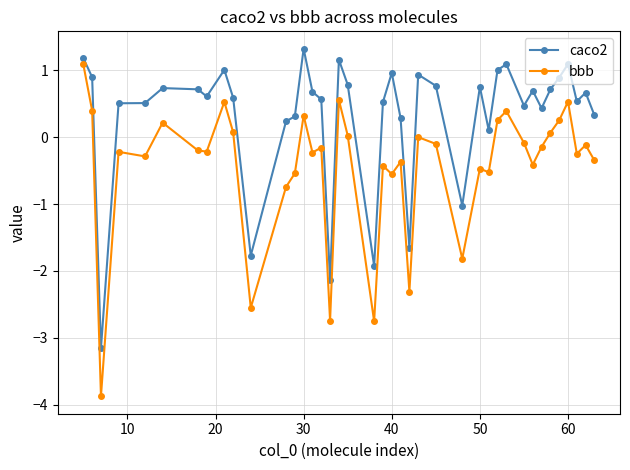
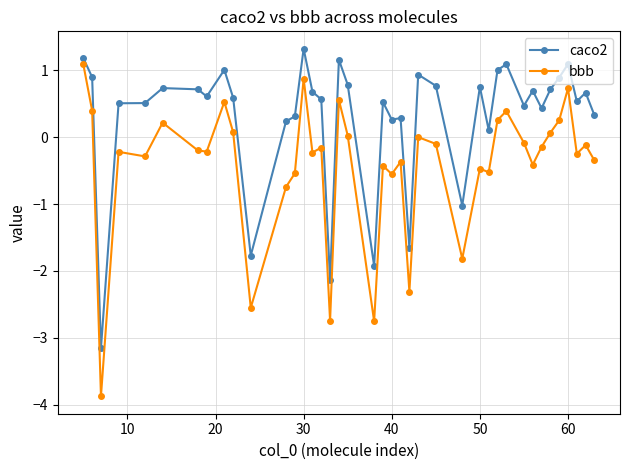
  {
    "caco2": {
      "30": 1.3,
-     "40": 1.0,
+     "40": 0.3,
      "50": 0.7
    },
    "bbb": {
-     "30": 0.3,
+     "30": 0.9,
      "40": -0.6,
      "50": -0.5,
-     "60": 0.5
+     "60": 0.7
    }
  }
